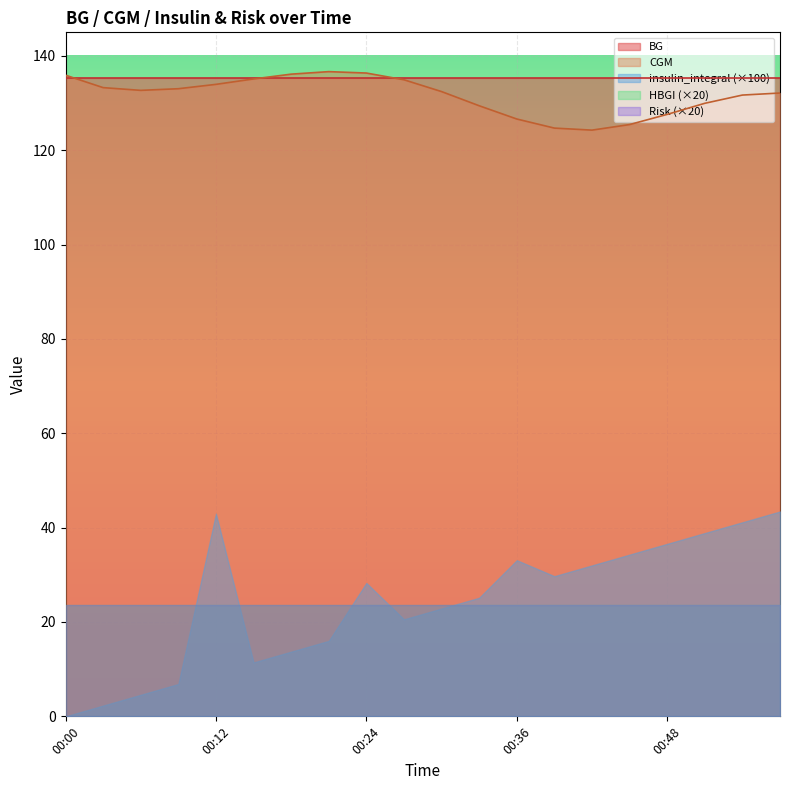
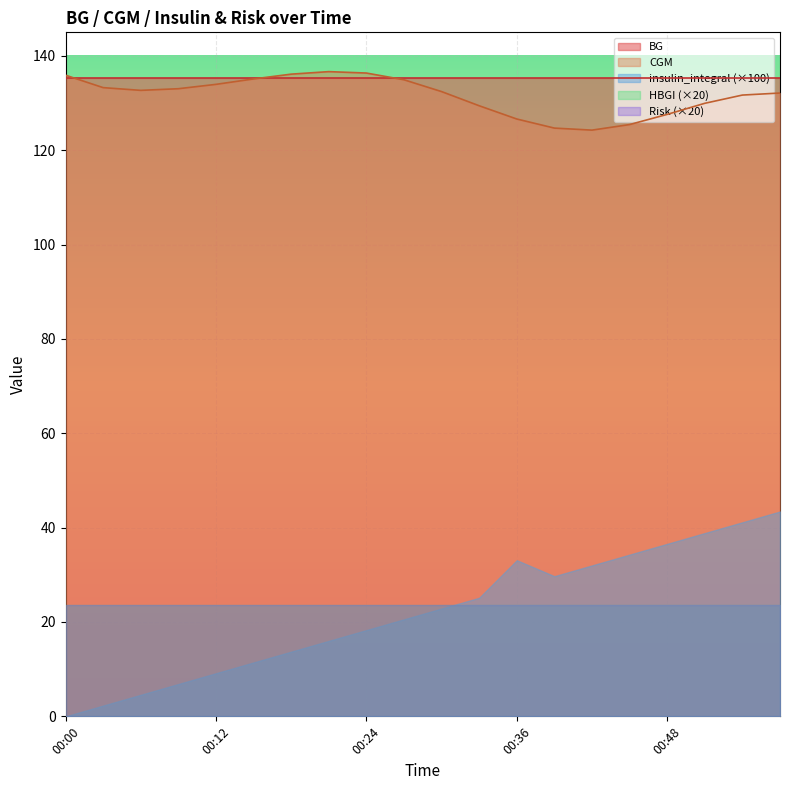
  {
    "insulin_integral (×100)": {
      "00:00": 0,
-     "00:12": 43,
-     "00:24": 28,
+     "00:12": 9,
+     "00:24": 18,
      "00:36": 33,
      "00:48": 37
    },
    "Risk (×20)": {
      "00:00": 24,
      "00:12": 24,
      "00:24": 24,
      "00:36": 24,
      "00:48": 24
    }
  }
